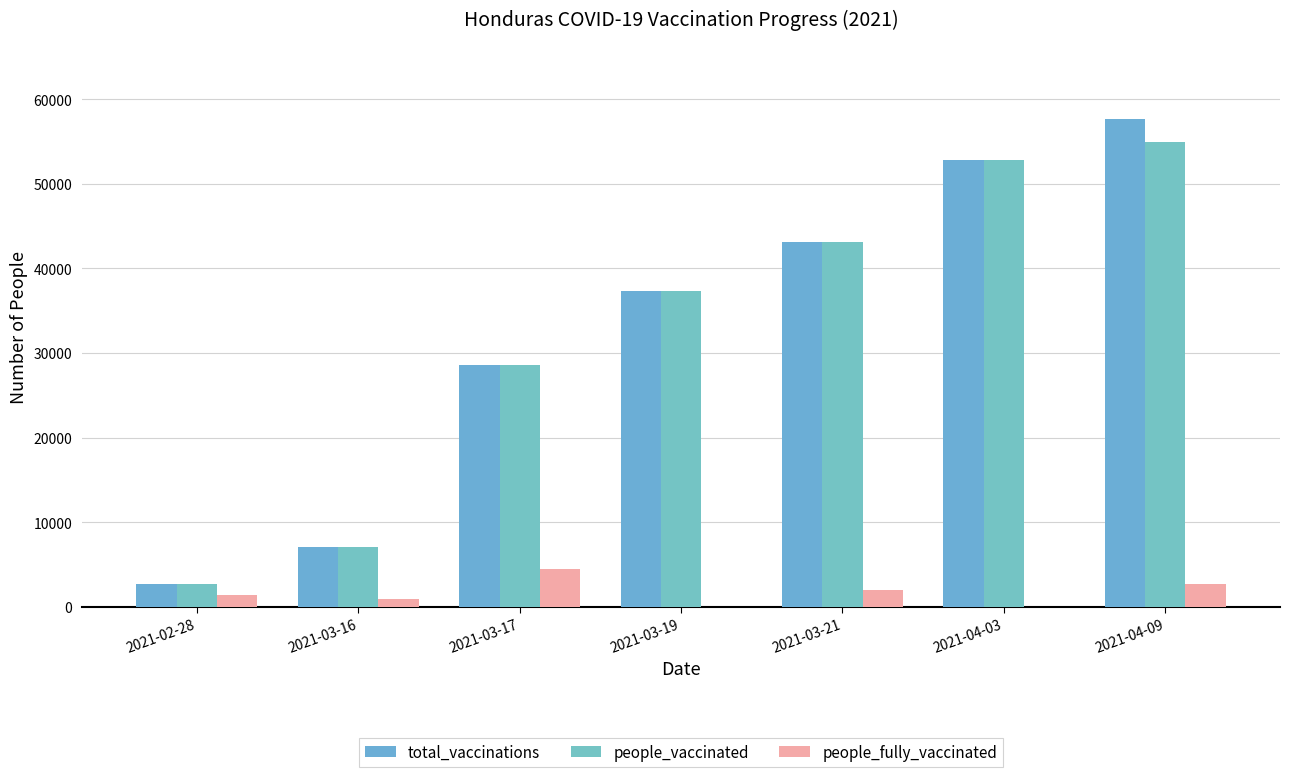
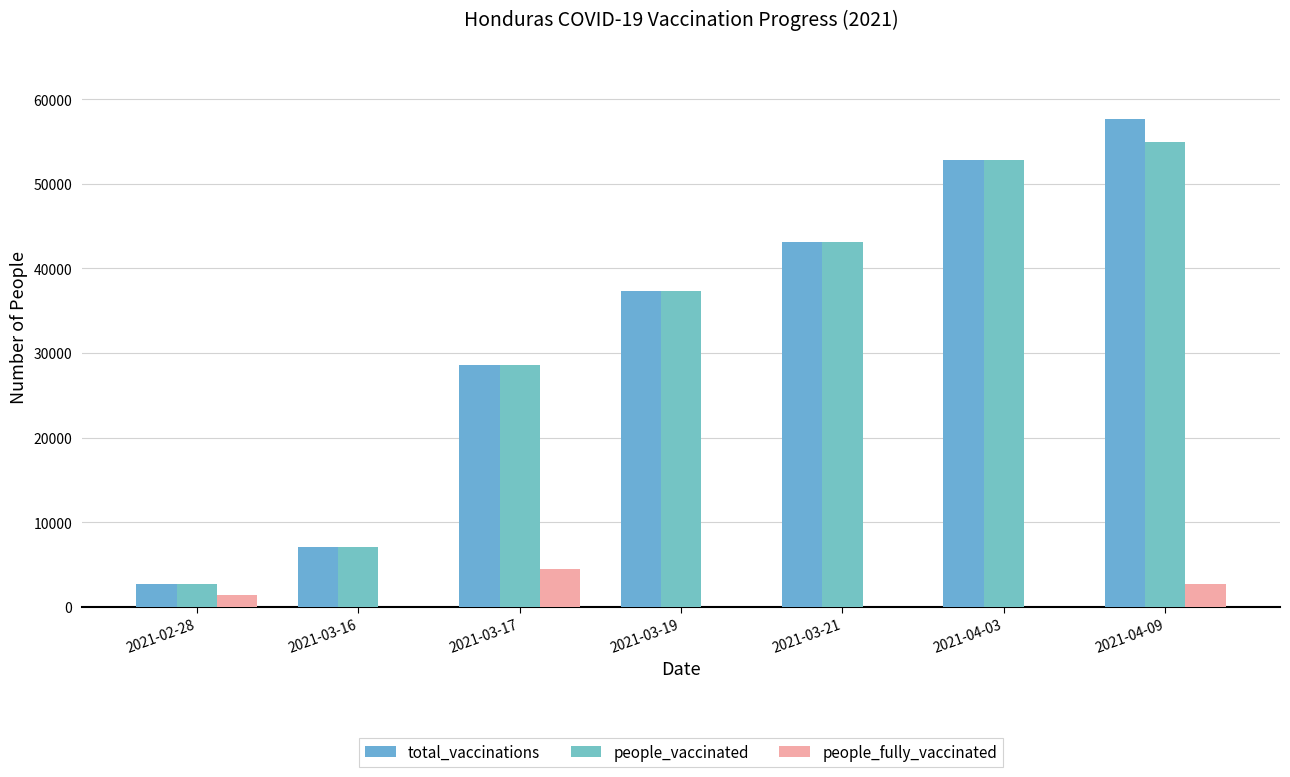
  {
    "people_fully_vaccinated": {
      "2021-02-28": 1000,
-     "2021-03-16": 1000,
+     "2021-03-16": 0,
      "2021-03-17": 4000,
      "2021-03-19": 0,
-     "2021-03-21": 2000,
+     "2021-03-21": 0,
      "2021-04-03": 0,
      "2021-04-09": 3000
    }
  }
